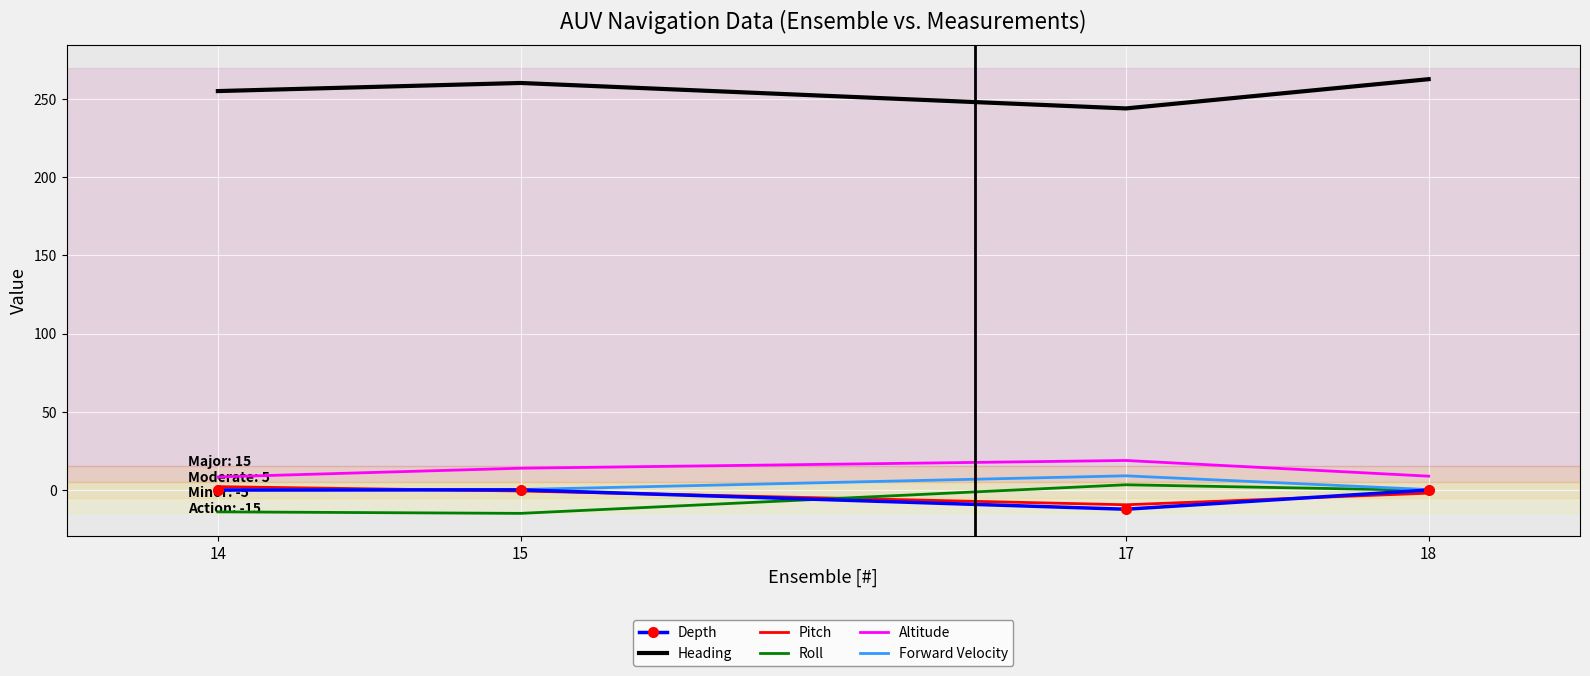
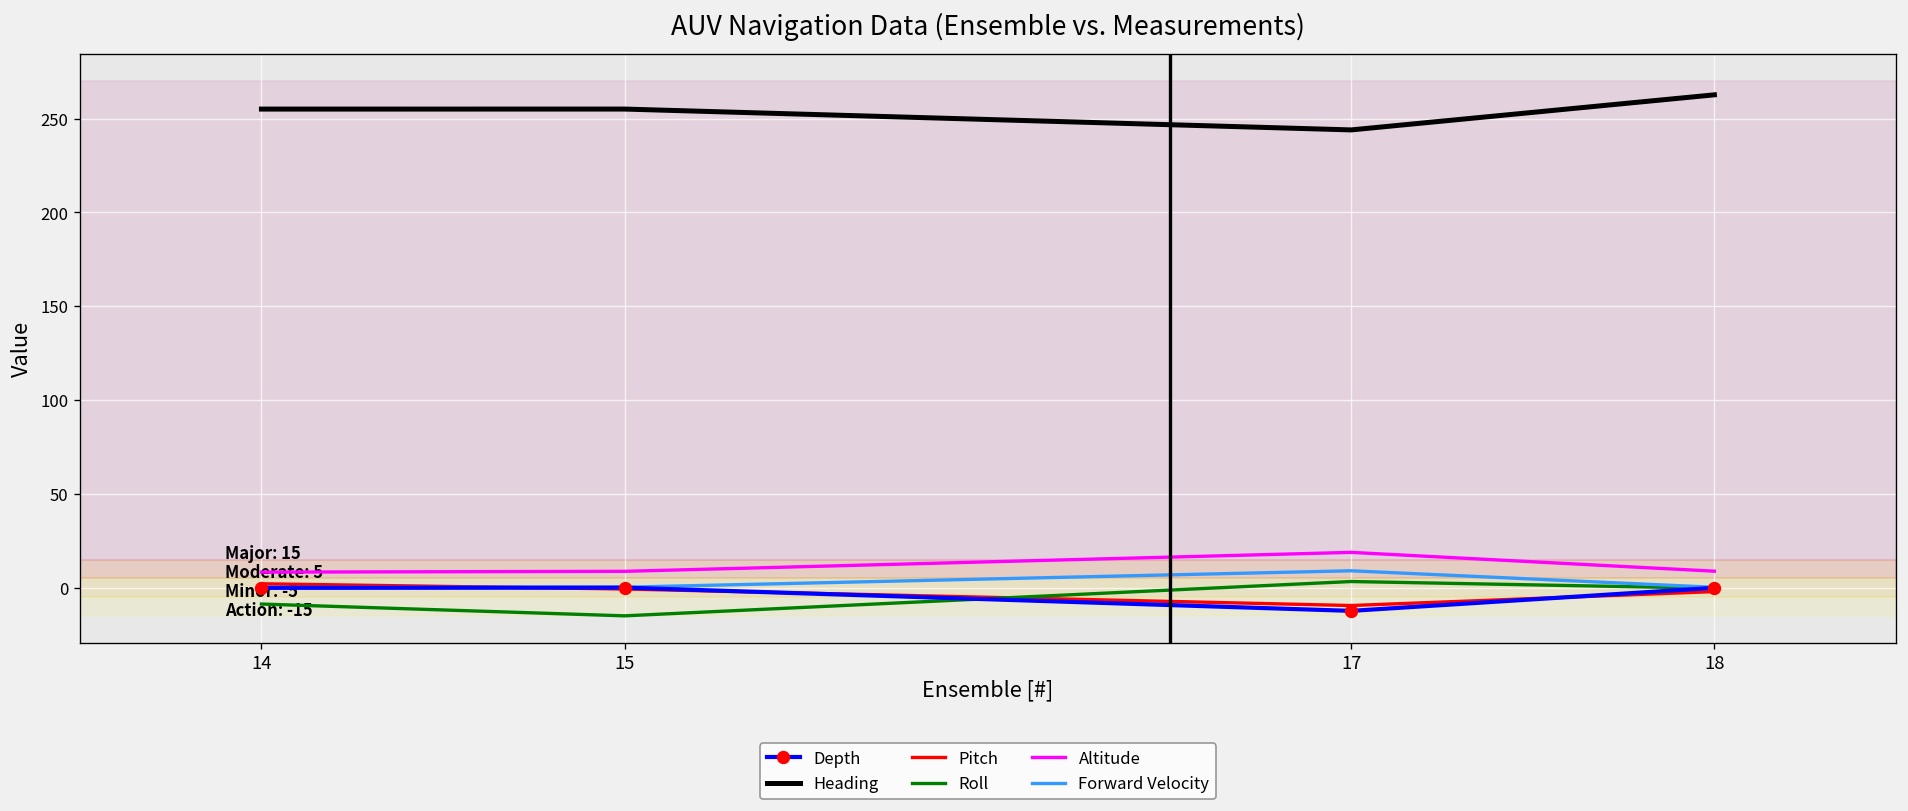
  {
    "Depth": {
      "17": -12
    },
    "Heading": {
      "14": 255,
-     "15": 260,
+     "15": 255,
      "17": 244,
      "18": 263
    },
    "Pitch": {
      "17": -9,
      "18": -2
    },
    "Roll": {
-     "14": -14,
+     "14": -9,
      "15": -15,
      "17": 3
    },
    "Altitude": {
-     "15": 14,
+     "15": 9,
      "17": 19,
      "18": 9
    },
    "Forward Velocity": {
      "17": 9
    }
  }
